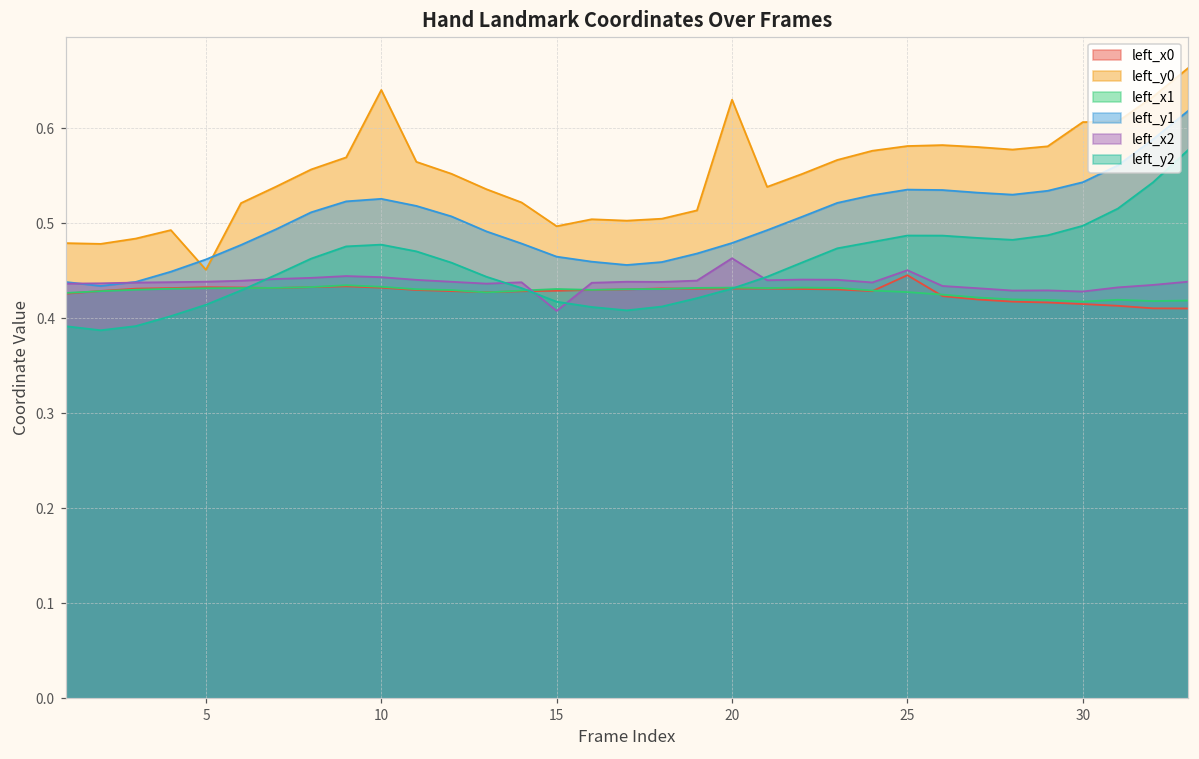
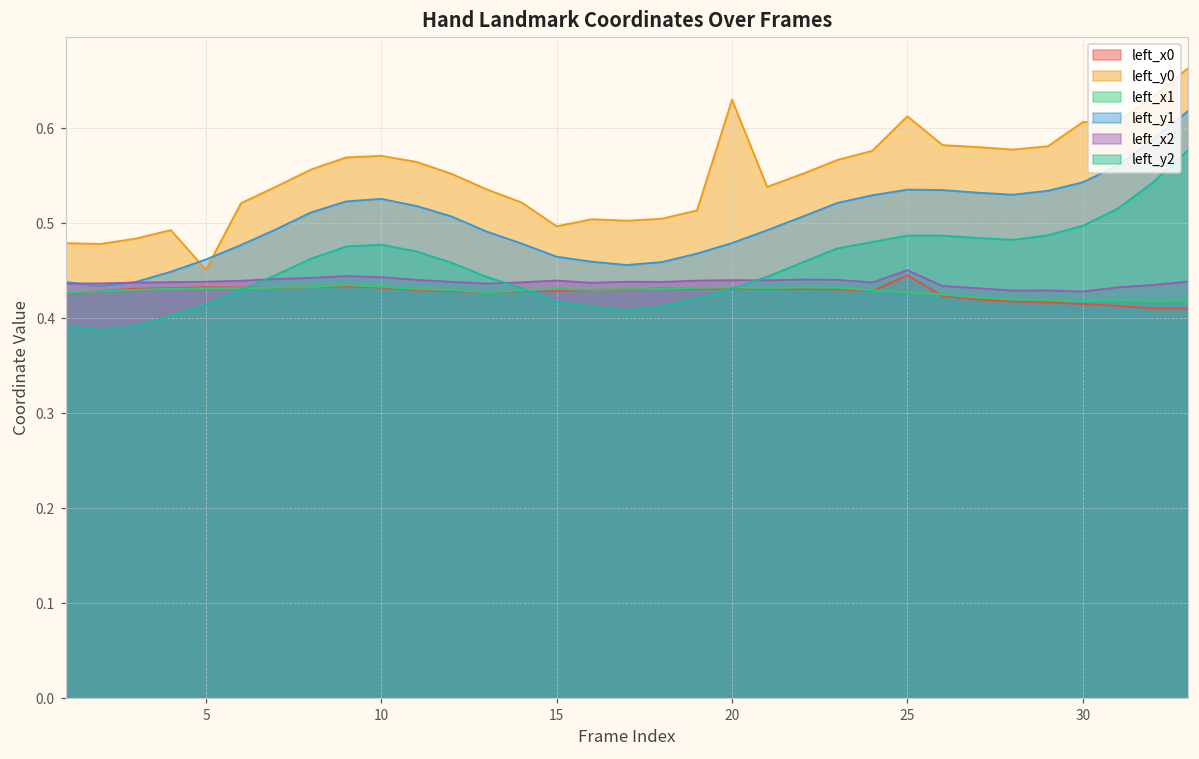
  {
    "left_x0": {
      "25": 0.45
    },
    "left_y0": {
      "5": 0.45,
-     "10": 0.64,
+     "10": 0.57,
      "15": 0.50,
      "20": 0.63,
-     "25": 0.58,
+     "25": 0.61,
      "30": 0.61
    },
    "left_x2": {
      "5": 0.44,
      "10": 0.44,
-     "15": 0.41,
-     "20": 0.46,
+     "15": 0.44,
+     "20": 0.44,
      "25": 0.45,
      "30": 0.43
    }
  }
